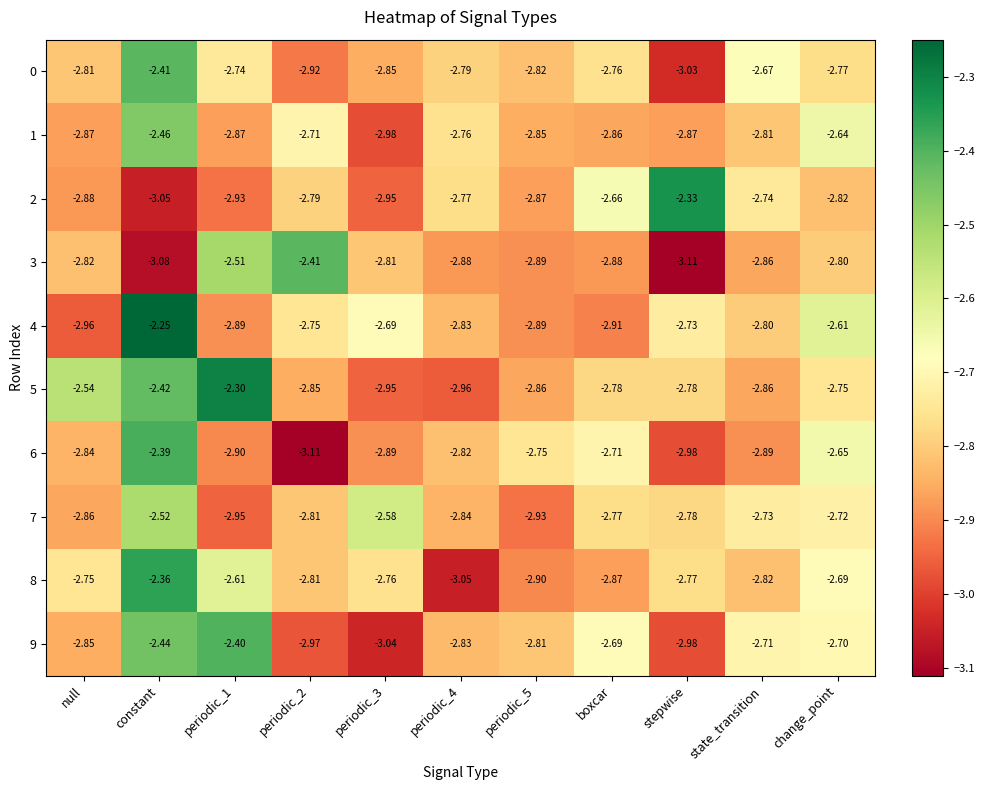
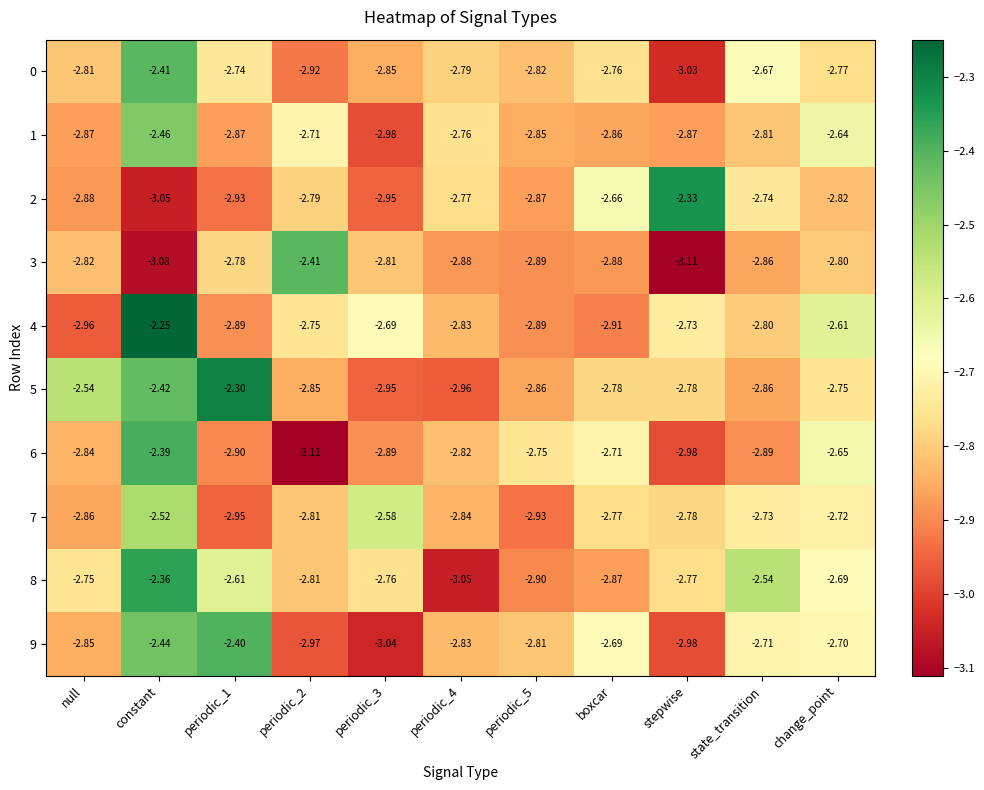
  {
    "0": {
      "null": -2.81,
      "constant": -2.41,
      "periodic_1": -2.74,
      "periodic_2": -2.92,
      "periodic_3": -2.85,
      "periodic_4": -2.79,
      "periodic_5": -2.82,
      "boxcar": -2.76,
      "stepwise": -3.03,
      "state_transition": -2.67,
      "change_point": -2.77
    },
    "1": {
      "null": -2.87,
      "constant": -2.46,
      "periodic_1": -2.87,
      "periodic_2": -2.71,
      "periodic_3": -2.98,
      "periodic_4": -2.76,
      "periodic_5": -2.85,
      "boxcar": -2.86,
      "stepwise": -2.87,
      "state_transition": -2.81,
      "change_point": -2.64
    },
    "2": {
      "null": -2.88,
      "constant": -3.05,
      "periodic_1": -2.93,
      "periodic_2": -2.79,
      "periodic_3": -2.95,
      "periodic_4": -2.77,
      "periodic_5": -2.87,
      "boxcar": -2.66,
      "stepwise": -2.33,
      "state_transition": -2.74,
      "change_point": -2.82
    },
    "3": {
      "null": -2.82,
      "constant": -3.08,
-     "periodic_1": -2.51,
+     "periodic_1": -2.78,
      "periodic_2": -2.41,
      "periodic_3": -2.81,
      "periodic_4": -2.88,
      "periodic_5": -2.89,
      "boxcar": -2.88,
      "stepwise": -3.11,
      "state_transition": -2.86,
      "change_point": -2.80
    },
    "4": {
      "null": -2.96,
      "constant": -2.25,
      "periodic_1": -2.89,
      "periodic_2": -2.75,
      "periodic_3": -2.69,
      "periodic_4": -2.83,
      "periodic_5": -2.89,
      "boxcar": -2.91,
      "stepwise": -2.73,
      "state_transition": -2.80,
      "change_point": -2.61
    },
    "5": {
      "null": -2.54,
      "constant": -2.42,
      "periodic_1": -2.30,
      "periodic_2": -2.85,
      "periodic_3": -2.95,
      "periodic_4": -2.96,
      "periodic_5": -2.86,
      "boxcar": -2.78,
      "stepwise": -2.78,
      "state_transition": -2.86,
      "change_point": -2.75
    },
    "6": {
      "null": -2.84,
      "constant": -2.39,
      "periodic_1": -2.90,
      "periodic_2": -3.11,
      "periodic_3": -2.89,
      "periodic_4": -2.82,
      "periodic_5": -2.75,
      "boxcar": -2.71,
      "stepwise": -2.98,
      "state_transition": -2.89,
      "change_point": -2.65
    },
    "7": {
      "null": -2.86,
      "constant": -2.52,
      "periodic_1": -2.95,
      "periodic_2": -2.81,
      "periodic_3": -2.58,
      "periodic_4": -2.84,
      "periodic_5": -2.93,
      "boxcar": -2.77,
      "stepwise": -2.78,
      "state_transition": -2.73,
      "change_point": -2.72
    },
    "8": {
      "null": -2.75,
      "constant": -2.36,
      "periodic_1": -2.61,
      "periodic_2": -2.81,
      "periodic_3": -2.76,
      "periodic_4": -3.05,
      "periodic_5": -2.90,
      "boxcar": -2.87,
      "stepwise": -2.77,
-     "state_transition": -2.82,
+     "state_transition": -2.54,
      "change_point": -2.69
    },
    "9": {
      "null": -2.85,
      "constant": -2.44,
      "periodic_1": -2.40,
      "periodic_2": -2.97,
      "periodic_3": -3.04,
      "periodic_4": -2.83,
      "periodic_5": -2.81,
      "boxcar": -2.69,
      "stepwise": -2.98,
      "state_transition": -2.71,
      "change_point": -2.70
    }
  }
